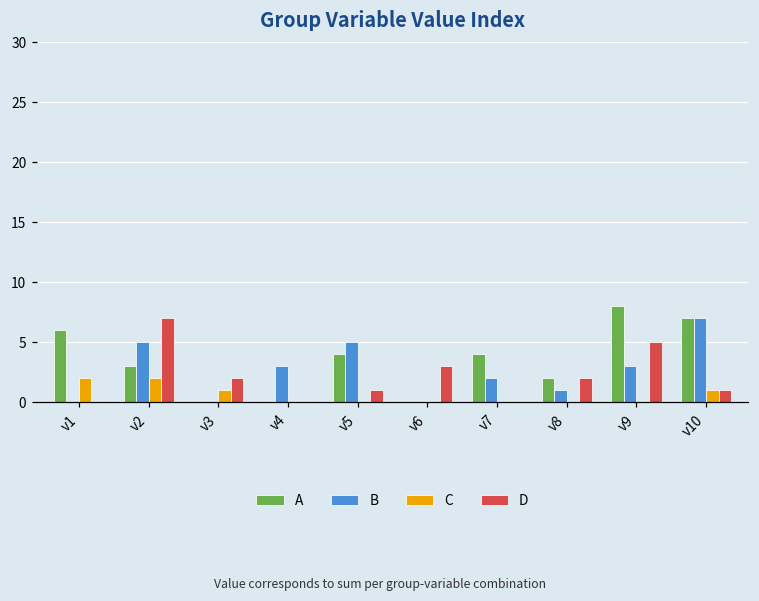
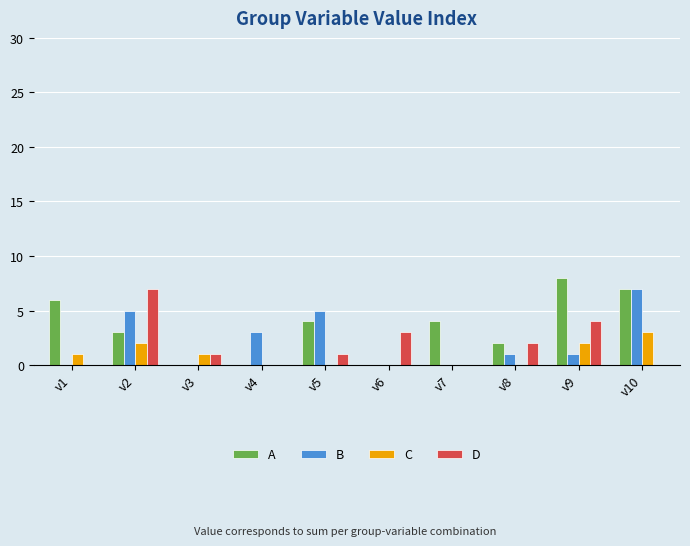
  {
    "A": {
      "v1": 6,
      "v2": 3,
      "v3": 0,
      "v4": 0,
      "v5": 4,
      "v6": 0,
      "v7": 4,
      "v8": 2,
      "v9": 8,
      "v10": 7
    },
    "B": {
      "v1": 0,
      "v2": 5,
      "v3": 0,
      "v4": 3,
      "v5": 5,
      "v6": 0,
-     "v7": 2,
+     "v7": 0,
      "v8": 1,
-     "v9": 3,
+     "v9": 1,
      "v10": 7
    },
    "C": {
-     "v1": 2,
+     "v1": 1,
      "v2": 2,
      "v3": 1,
      "v4": 0,
      "v5": 0,
      "v6": 0,
      "v7": 0,
      "v8": 0,
-     "v9": 0,
-     "v10": 1
+     "v9": 2,
+     "v10": 3
    },
    "D": {
      "v1": 0,
      "v2": 7,
-     "v3": 2,
+     "v3": 1,
      "v4": 0,
      "v5": 1,
      "v6": 3,
      "v7": 0,
      "v8": 2,
-     "v9": 5,
-     "v10": 1
+     "v9": 4,
+     "v10": 0
    }
  }
